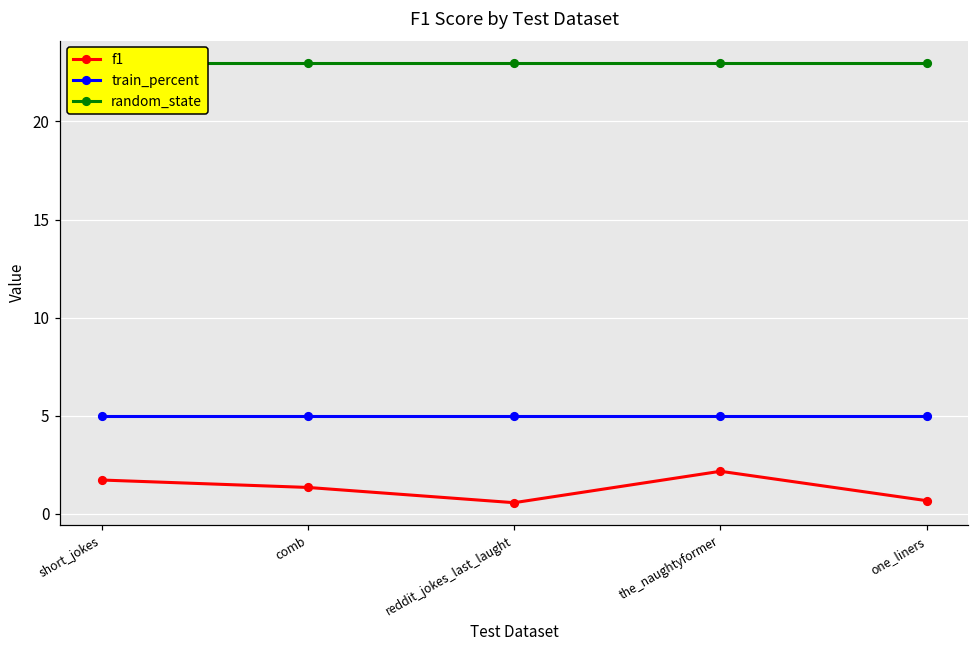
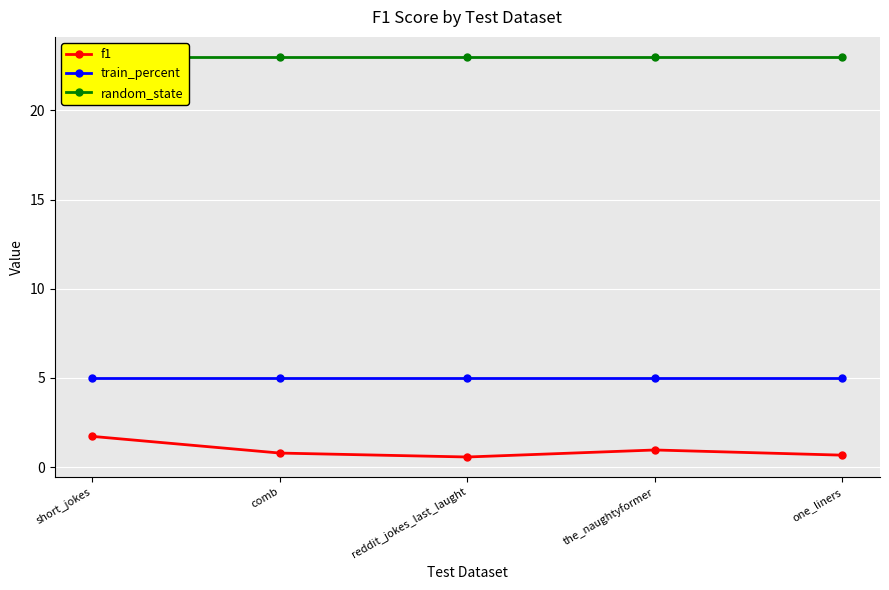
  {
    "f1": {
      "short_jokes": 1.7,
-     "comb": 1.3,
+     "comb": 0.8,
      "reddit_jokes_last_laught": 0.6,
-     "the_naughtyformer": 2.2,
+     "the_naughtyformer": 1.0,
      "one_liners": 0.7
    },
    "train_percent": {
      "short_jokes": 5.0,
      "comb": 5.0,
      "reddit_jokes_last_laught": 5.0,
      "the_naughtyformer": 5.0,
      "one_liners": 5.0
    },
    "random_state": {
      "comb": 23.0,
      "reddit_jokes_last_laught": 23.0,
      "the_naughtyformer": 23.0,
      "one_liners": 23.0
    }
  }
